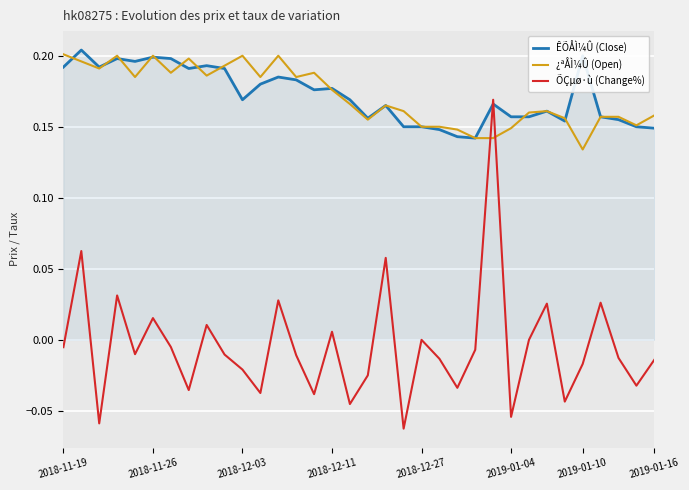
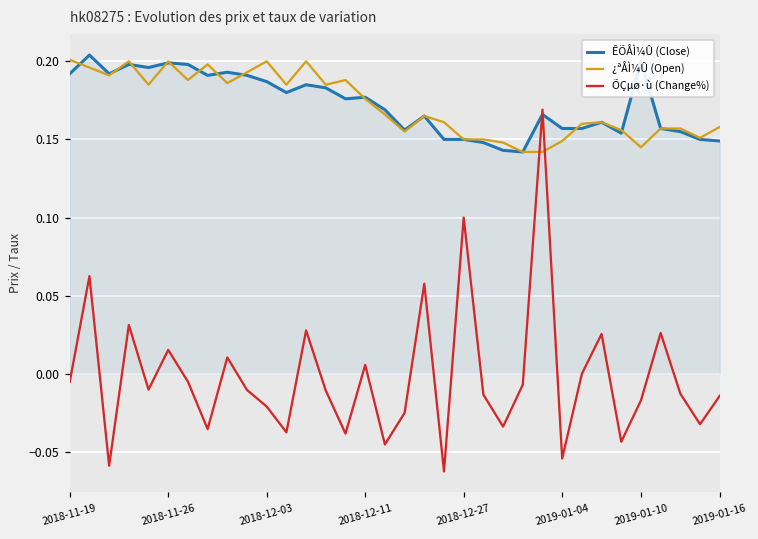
  {
    "ÊÕÅÌ¼Û (Close)": {
      "2018-11-19": 0.192,
-     "2018-12-03": 0.169,
+     "2018-12-03": 0.187,
      "2019-01-04": 0.157,
      "2019-01-16": 0.149
    },
    "¿ªÅÌ¼Û (Open)": {
      "2018-11-19": 0.201,
      "2018-12-03": 0.200,
      "2019-01-04": 0.149,
-     "2019-01-10": 0.134,
+     "2019-01-10": 0.145,
      "2019-01-16": 0.158
    },
    "ÕÇµø·ù (Change%)": {
      "2018-11-19": -0.005,
      "2018-11-26": 0.015,
      "2018-12-03": -0.021,
      "2018-12-11": 0.006,
-     "2018-12-27": 0.0,
+     "2018-12-27": 0.1,
      "2019-01-04": -0.054,
      "2019-01-10": -0.017,
      "2019-01-16": -0.014
    }
  }
